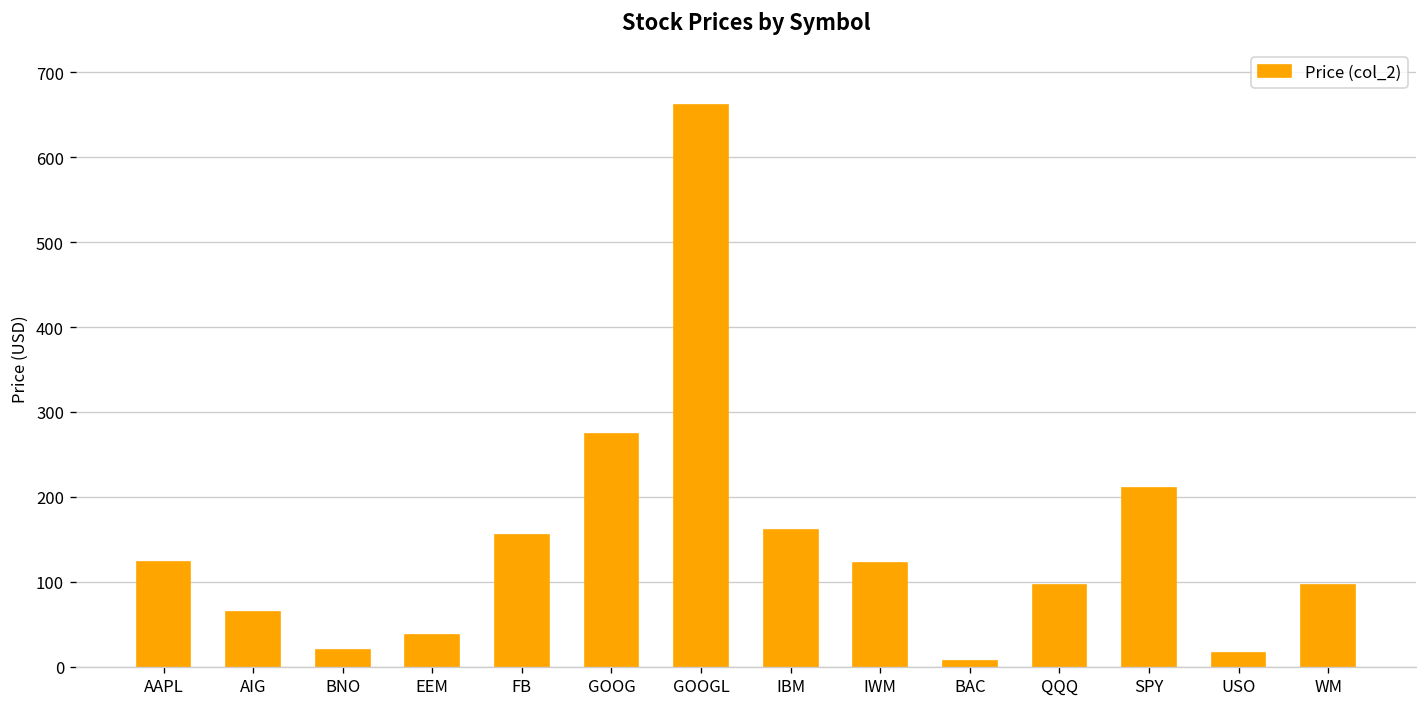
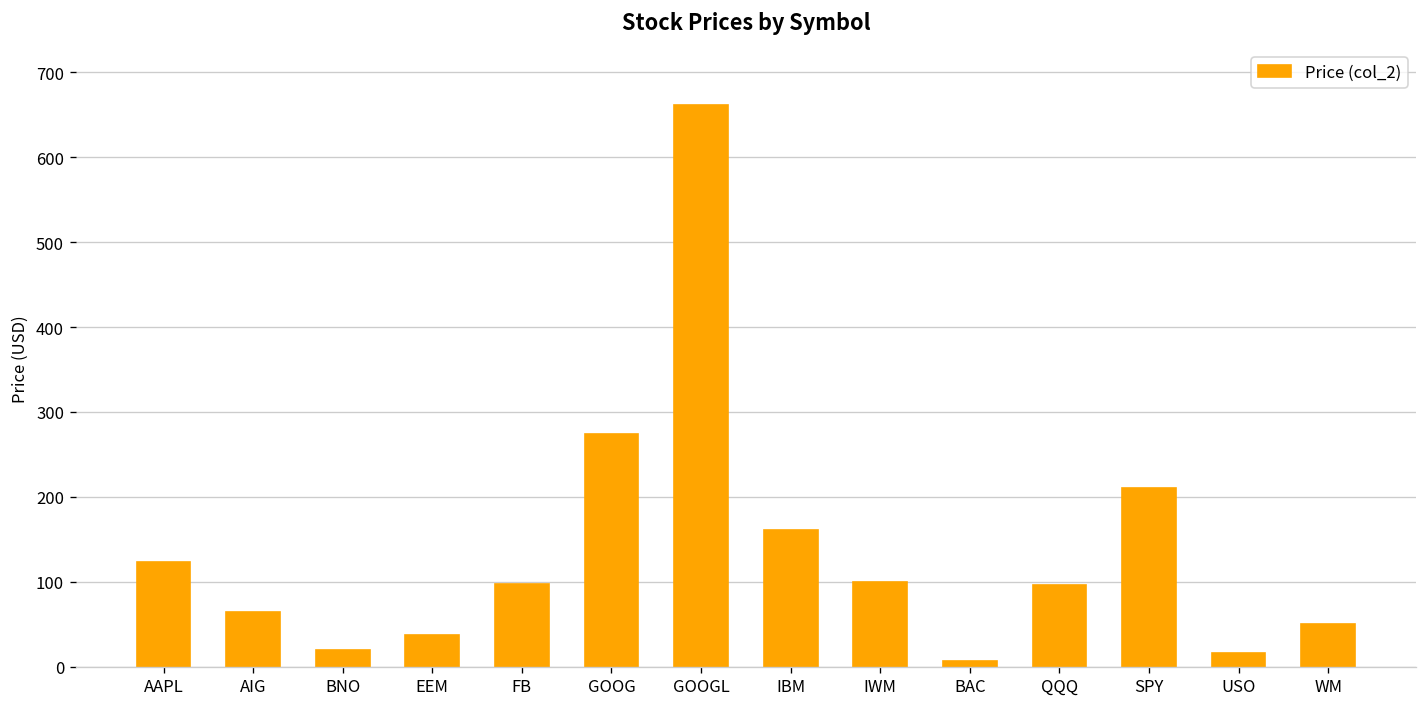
  {
    "AAPL": 120,
    "AIG": 60,
    "BNO": 20,
    "EEM": 40,
-   "FB": 150,
+   "FB": 100,
    "GOOG": 270,
    "GOOGL": 660,
    "IBM": 160,
-   "IWM": 120,
+   "IWM": 100,
    "BAC": 10,
    "QQQ": 100,
    "SPY": 210,
    "USO": 20,
-   "WM": 100
+   "WM": 50
  }
